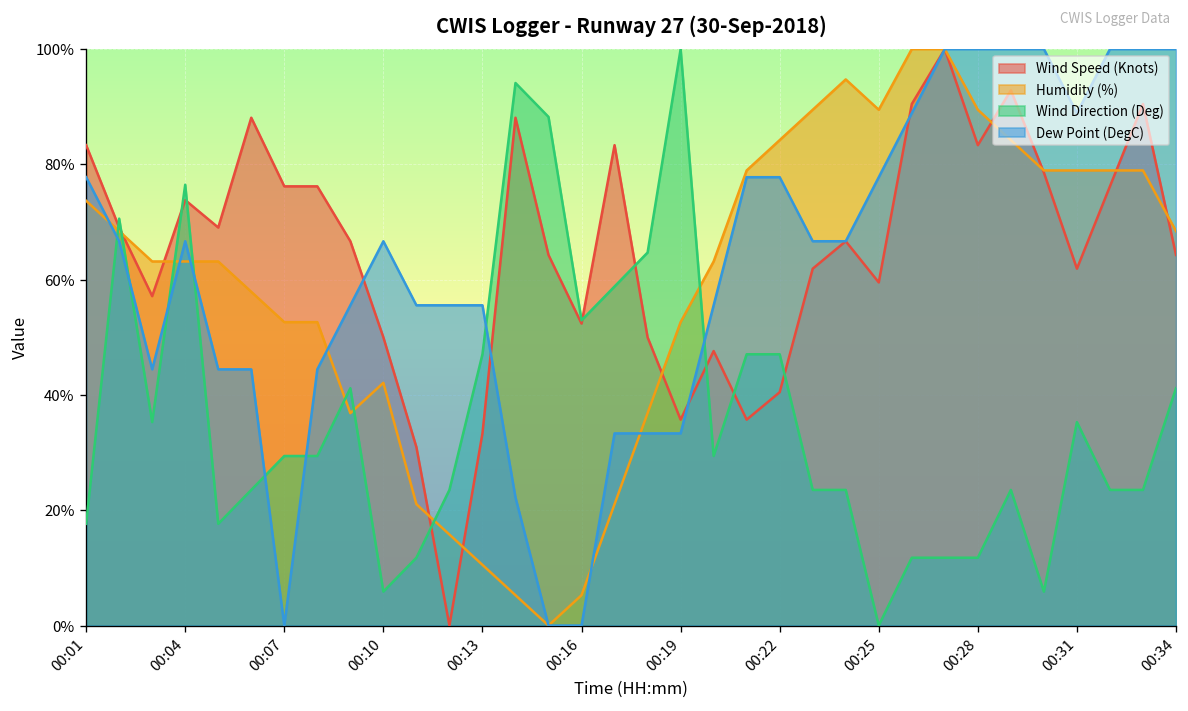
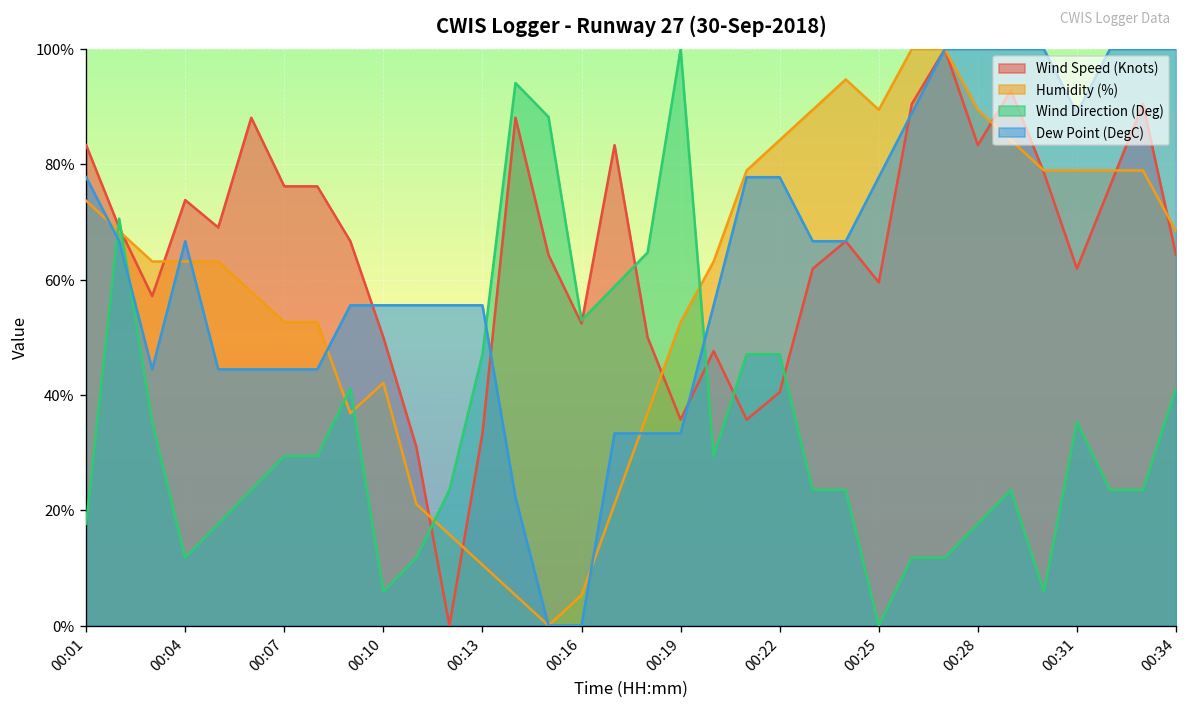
  {
    "Wind Speed (Knots)": {
      "00:01": "83%",
      "00:04": "74%",
      "00:07": "76%",
      "00:10": "50%",
      "00:13": "33%",
      "00:16": "52%",
      "00:19": "36%",
      "00:22": "40%",
      "00:25": "60%",
      "00:28": "83%",
      "00:31": "62%",
      "00:34": "64%"
    },
    "Humidity (%)": {
      "00:01": "74%",
      "00:04": "63%",
      "00:07": "53%",
      "00:10": "42%",
      "00:13": "11%",
      "00:16": "5%",
      "00:19": "53%",
      "00:22": "84%",
      "00:25": "89%",
      "00:28": "89%",
      "00:31": "79%",
      "00:34": "68%"
    },
    "Wind Direction (Deg)": {
      "00:01": "18%",
-     "00:04": "76%",
+     "00:04": "12%",
      "00:07": "29%",
      "00:10": "6%",
      "00:13": "47%",
      "00:16": "53%",
      "00:19": "100%",
      "00:22": "47%",
      "00:25": "0%",
-     "00:28": "12%",
+     "00:28": "18%",
      "00:31": "35%",
      "00:34": "41%"
    },
    "Dew Point (DegC)": {
      "00:01": "78%",
      "00:04": "67%",
-     "00:07": "0%",
-     "00:10": "67%",
+     "00:07": "44%",
+     "00:10": "56%",
      "00:13": "56%",
      "00:16": "0%",
      "00:19": "33%",
      "00:22": "78%",
      "00:25": "78%",
      "00:28": "100%",
      "00:34": "100%"
    }
  }
